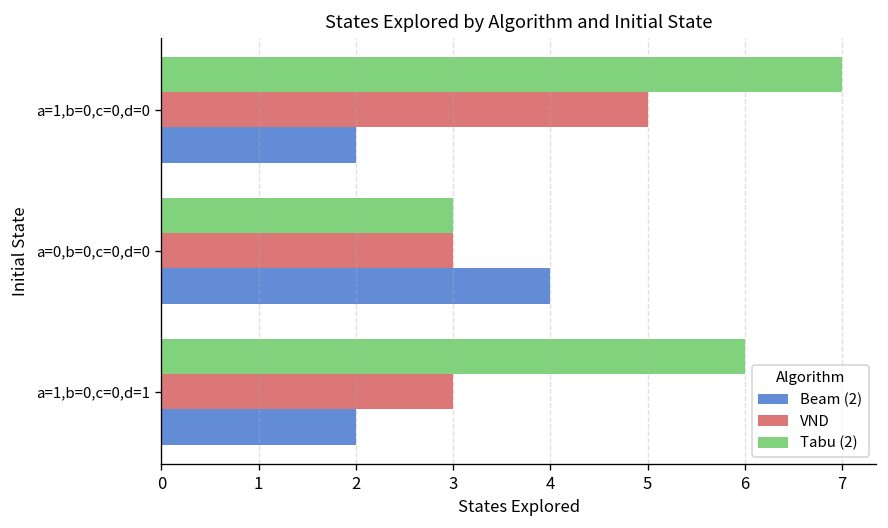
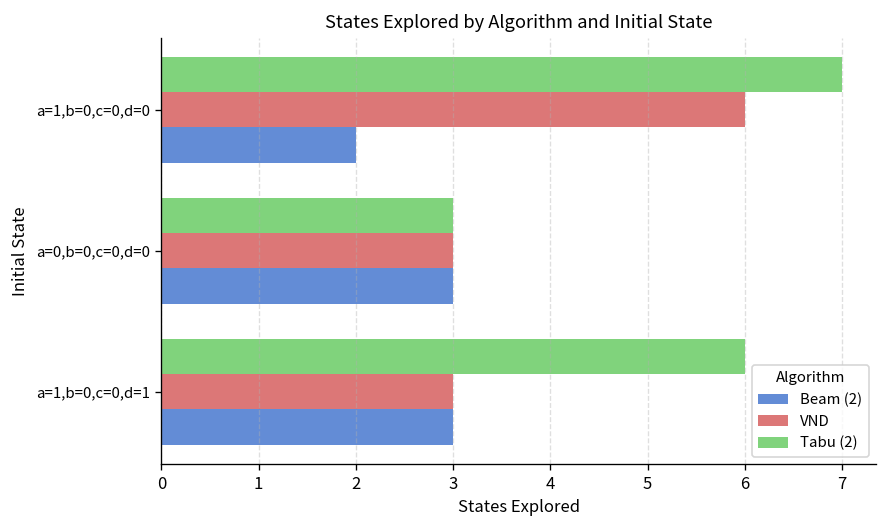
  {
    "Beam (2)": {
      "a=1,b=0,c=0,d=0": 2,
-     "a=0,b=0,c=0,d=0": 4,
-     "a=1,b=0,c=0,d=1": 2
+     "a=0,b=0,c=0,d=0": 3,
+     "a=1,b=0,c=0,d=1": 3
    },
    "VND": {
-     "a=1,b=0,c=0,d=0": 5,
+     "a=1,b=0,c=0,d=0": 6,
      "a=0,b=0,c=0,d=0": 3,
      "a=1,b=0,c=0,d=1": 3
    },
    "Tabu (2)": {
      "a=1,b=0,c=0,d=0": 7,
      "a=0,b=0,c=0,d=0": 3,
      "a=1,b=0,c=0,d=1": 6
    }
  }
